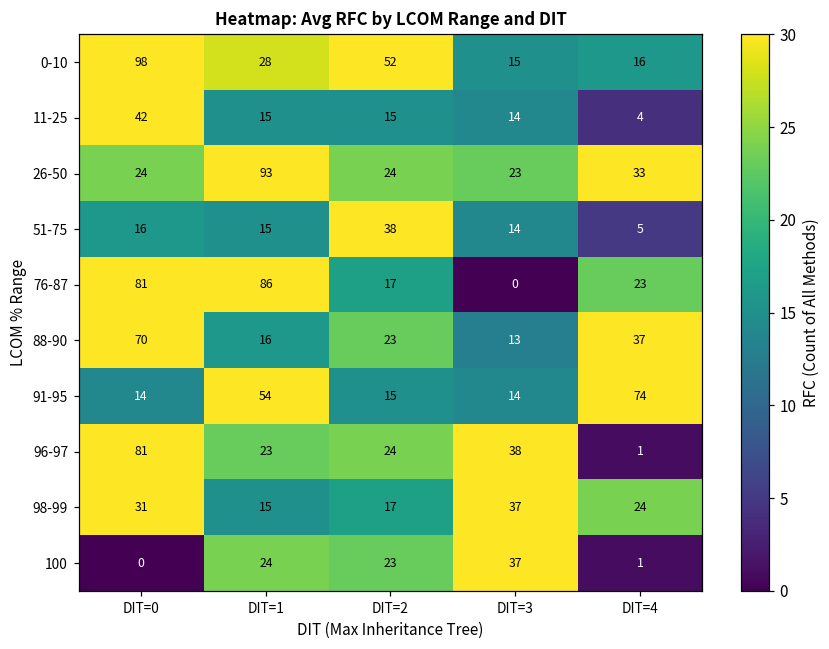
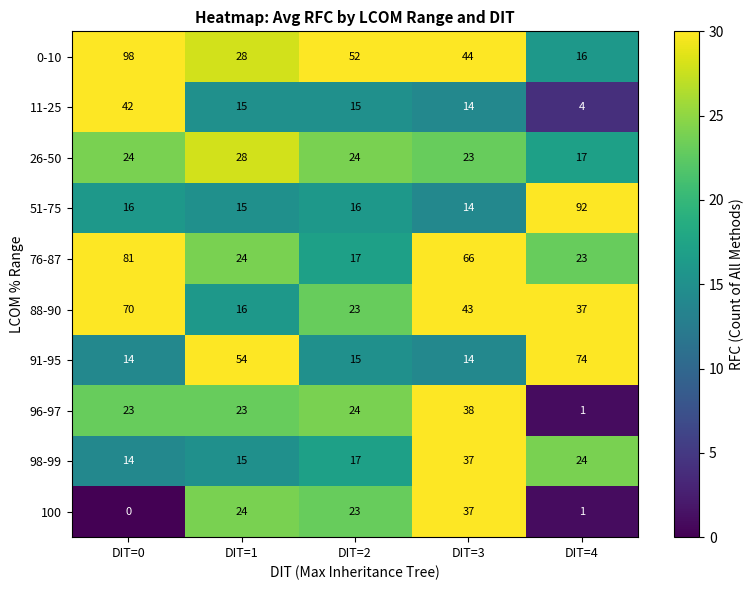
  {
    "0-10": {
      "DIT=0": 98,
      "DIT=1": 28,
      "DIT=2": 52,
-     "DIT=3": 15,
+     "DIT=3": 44,
      "DIT=4": 16
    },
    "11-25": {
      "DIT=0": 42,
      "DIT=1": 15,
      "DIT=2": 15,
      "DIT=3": 14,
      "DIT=4": 4
    },
    "26-50": {
      "DIT=0": 24,
-     "DIT=1": 93,
+     "DIT=1": 28,
      "DIT=2": 24,
      "DIT=3": 23,
-     "DIT=4": 33
+     "DIT=4": 17
    },
    "51-75": {
      "DIT=0": 16,
      "DIT=1": 15,
-     "DIT=2": 38,
+     "DIT=2": 16,
      "DIT=3": 14,
-     "DIT=4": 5
+     "DIT=4": 92
    },
    "76-87": {
      "DIT=0": 81,
-     "DIT=1": 86,
+     "DIT=1": 24,
      "DIT=2": 17,
-     "DIT=3": 0,
+     "DIT=3": 66,
      "DIT=4": 23
    },
    "88-90": {
      "DIT=0": 70,
      "DIT=1": 16,
      "DIT=2": 23,
-     "DIT=3": 13,
+     "DIT=3": 43,
      "DIT=4": 37
    },
    "91-95": {
      "DIT=0": 14,
      "DIT=1": 54,
      "DIT=2": 15,
      "DIT=3": 14,
      "DIT=4": 74
    },
    "96-97": {
-     "DIT=0": 81,
+     "DIT=0": 23,
      "DIT=1": 23,
      "DIT=2": 24,
      "DIT=3": 38,
      "DIT=4": 1
    },
    "98-99": {
-     "DIT=0": 31,
+     "DIT=0": 14,
      "DIT=1": 15,
      "DIT=2": 17,
      "DIT=3": 37,
      "DIT=4": 24
    },
    "100": {
      "DIT=0": 0,
      "DIT=1": 24,
      "DIT=2": 23,
      "DIT=3": 37,
      "DIT=4": 1
    }
  }
